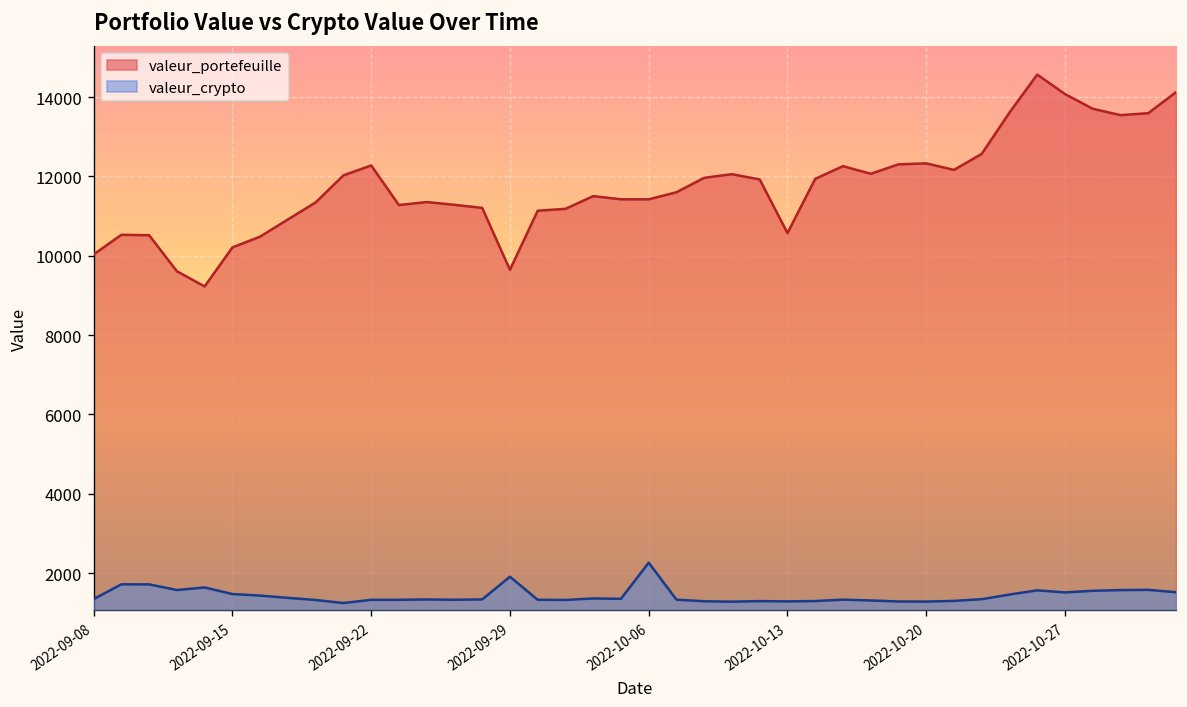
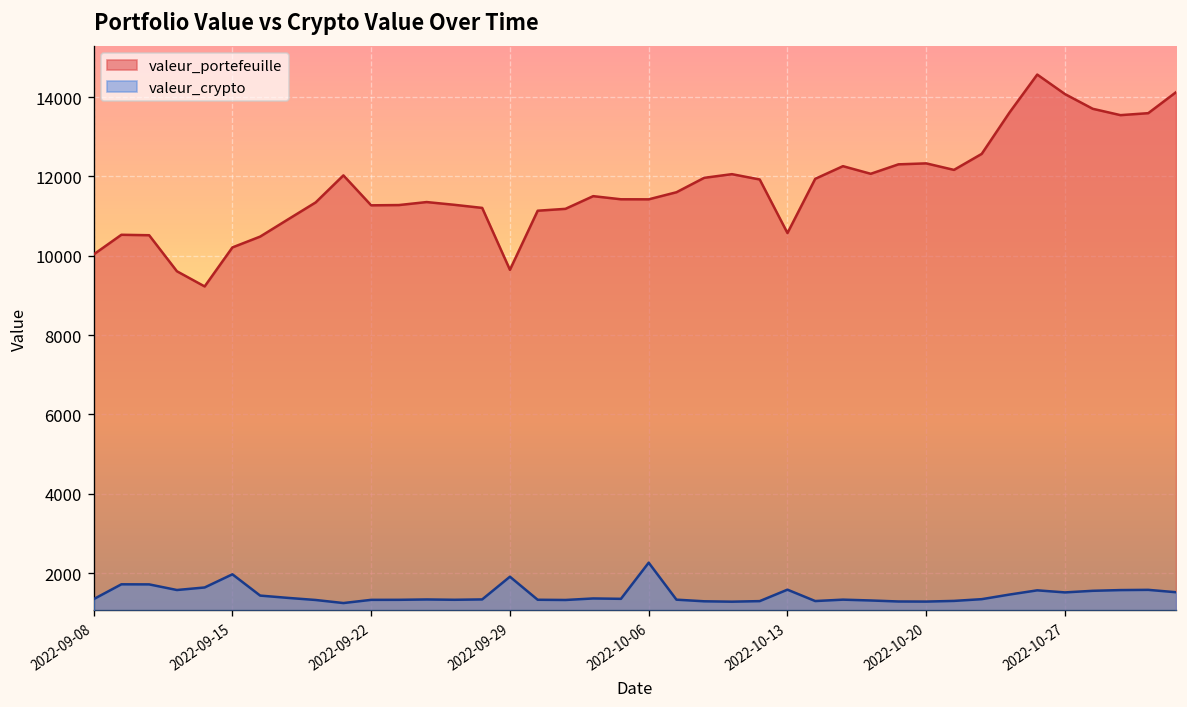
  {
    "valeur_portefeuille": {
      "2022-09-08": 10000,
      "2022-09-15": 10200,
-     "2022-09-22": 12300,
+     "2022-09-22": 11300,
      "2022-09-29": 9600,
      "2022-10-06": 11400,
      "2022-10-13": 10600,
      "2022-10-20": 12300,
      "2022-10-27": 14100
    },
    "valeur_crypto": {
      "2022-09-08": 1300,
-     "2022-09-15": 1500,
+     "2022-09-15": 2000,
      "2022-09-22": 1300,
      "2022-09-29": 1900,
      "2022-10-06": 2300,
-     "2022-10-13": 1300,
+     "2022-10-13": 1600,
      "2022-10-20": 1300,
      "2022-10-27": 1500
    }
  }
